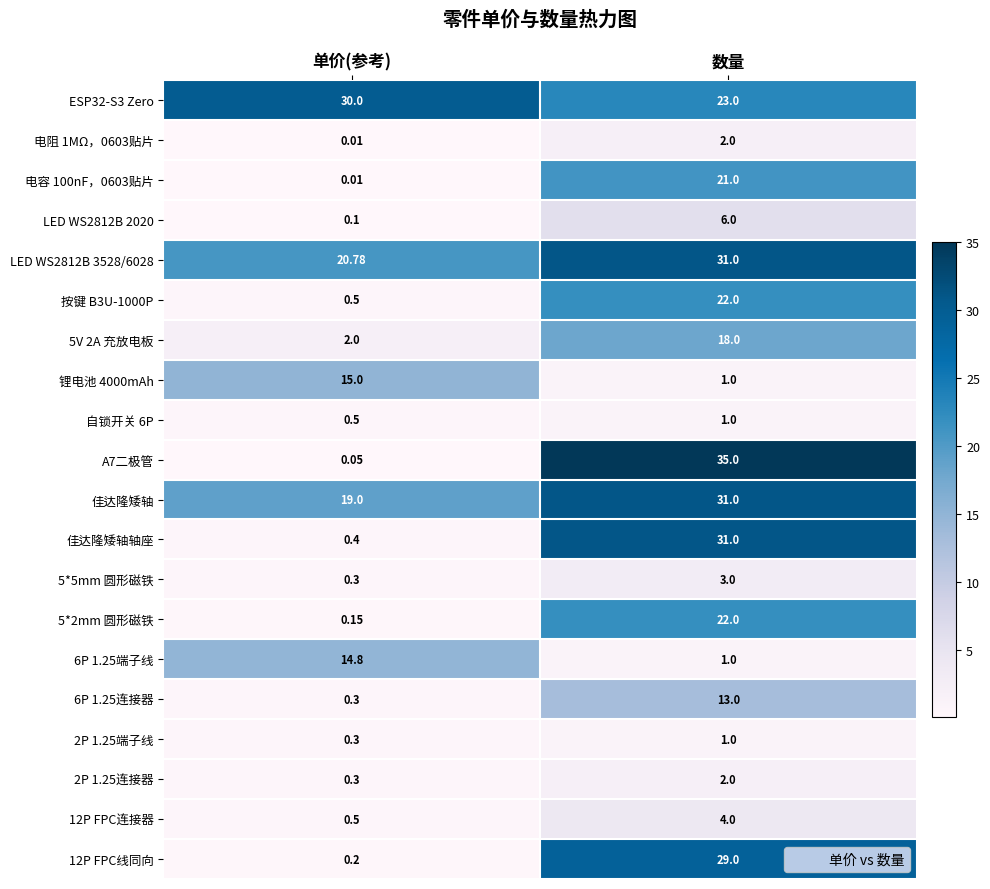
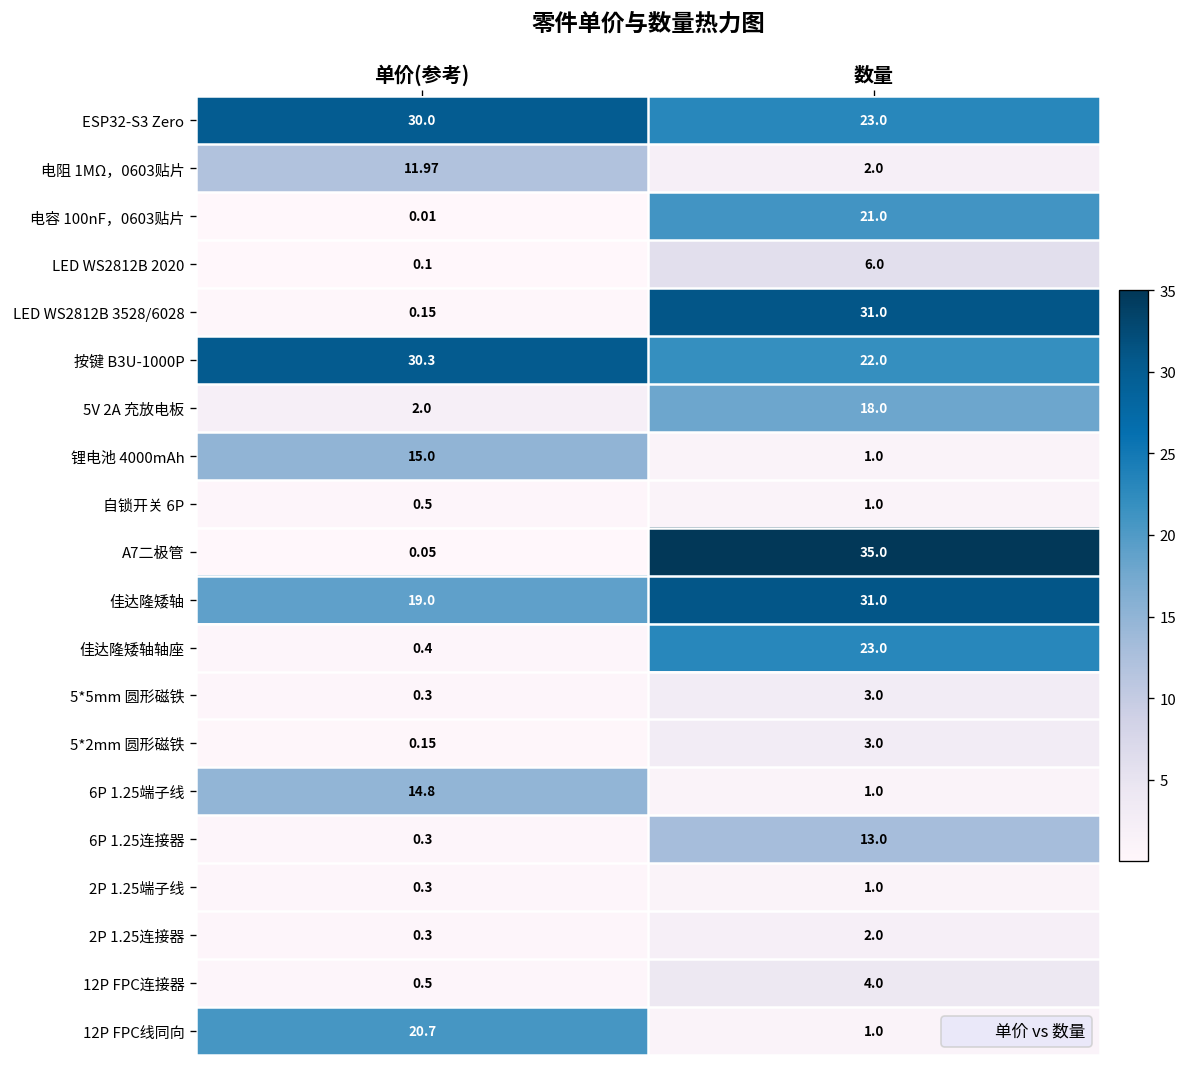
  {
    "ESP32-S3 Zero": {
      "单价(参考)": 30.0,
      "数量": 23.0
    },
    "电阻 1MΩ，0603贴片": {
-     "单价(参考)": 0.01,
+     "单价(参考)": 11.97,
      "数量": 2.0
    },
    "电容 100nF，0603贴片": {
      "单价(参考)": 0.01,
      "数量": 21.0
    },
    "LED WS2812B 2020": {
      "单价(参考)": 0.1,
      "数量": 6.0
    },
    "LED WS2812B 3528/6028": {
-     "单价(参考)": 20.78,
+     "单价(参考)": 0.15,
      "数量": 31.0
    },
    "按键 B3U-1000P": {
-     "单价(参考)": 0.5,
+     "单价(参考)": 30.3,
      "数量": 22.0
    },
    "5V 2A 充放电板": {
      "单价(参考)": 2.0,
      "数量": 18.0
    },
    "锂电池 4000mAh": {
      "单价(参考)": 15.0,
      "数量": 1.0
    },
    "自锁开关 6P": {
      "单价(参考)": 0.5,
      "数量": 1.0
    },
    "A7二极管": {
      "单价(参考)": 0.05,
      "数量": 35.0
    },
    "佳达隆矮轴": {
      "单价(参考)": 19.0,
      "数量": 31.0
    },
    "佳达隆矮轴轴座": {
      "单价(参考)": 0.4,
-     "数量": 31.0
+     "数量": 23.0
    },
    "5*5mm 圆形磁铁": {
      "单价(参考)": 0.3,
      "数量": 3.0
    },
    "5*2mm 圆形磁铁": {
      "单价(参考)": 0.15,
-     "数量": 22.0
+     "数量": 3.0
    },
    "6P 1.25端子线": {
      "单价(参考)": 14.8,
      "数量": 1.0
    },
    "6P 1.25连接器": {
      "单价(参考)": 0.3,
      "数量": 13.0
    },
    "2P 1.25端子线": {
      "单价(参考)": 0.3,
      "数量": 1.0
    },
    "2P 1.25连接器": {
      "单价(参考)": 0.3,
      "数量": 2.0
    },
    "12P FPC连接器": {
      "单价(参考)": 0.5,
      "数量": 4.0
    },
    "12P FPC线同向": {
-     "单价(参考)": 0.2,
-     "数量": 29.0
+     "单价(参考)": 20.7,
+     "数量": 1.0
    }
  }
